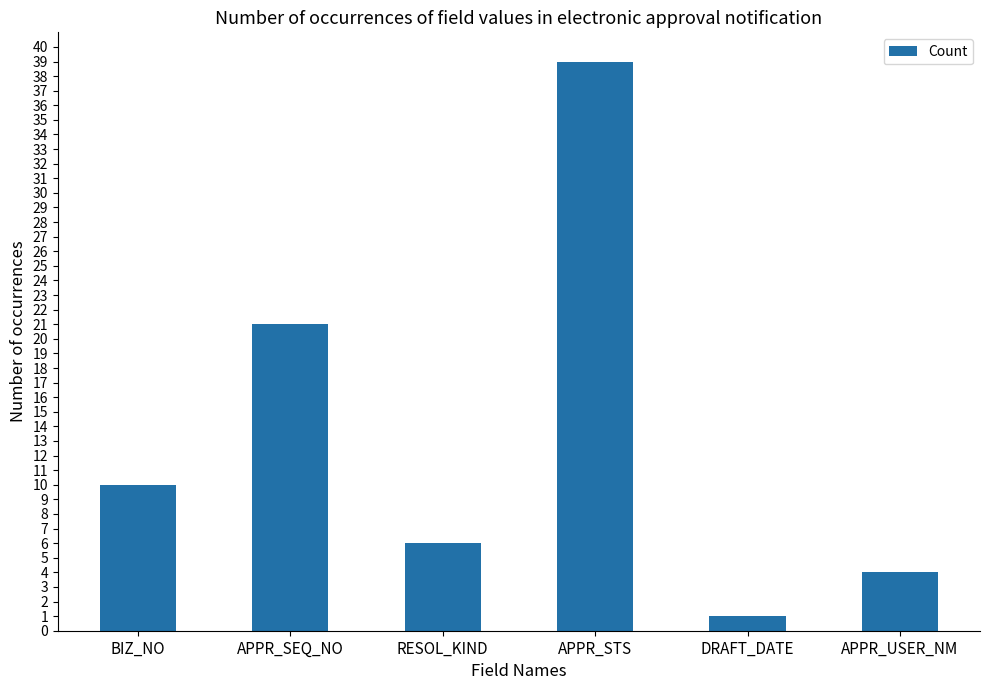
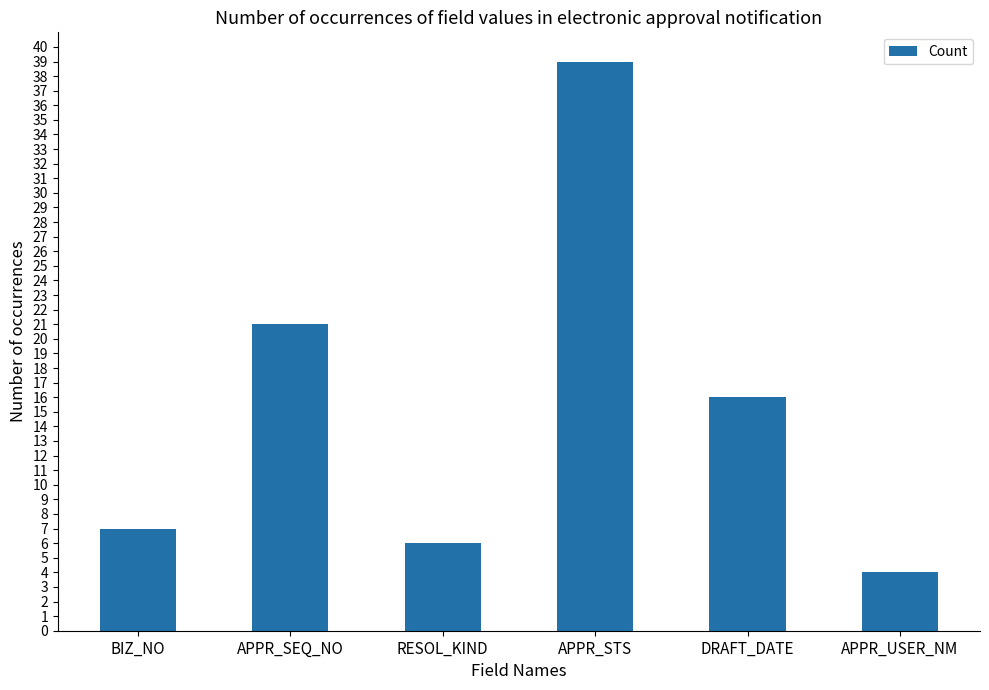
  {
-   "BIZ_NO": 10,
+   "BIZ_NO": 7,
    "APPR_SEQ_NO": 21,
    "RESOL_KIND": 6,
    "APPR_STS": 39,
-   "DRAFT_DATE": 1,
+   "DRAFT_DATE": 16,
    "APPR_USER_NM": 4
  }
